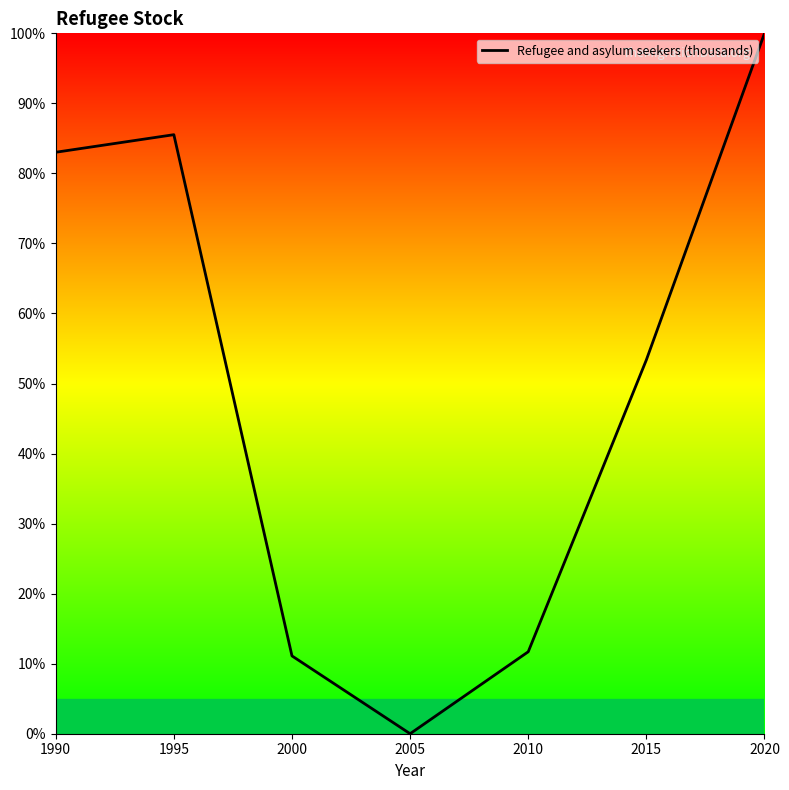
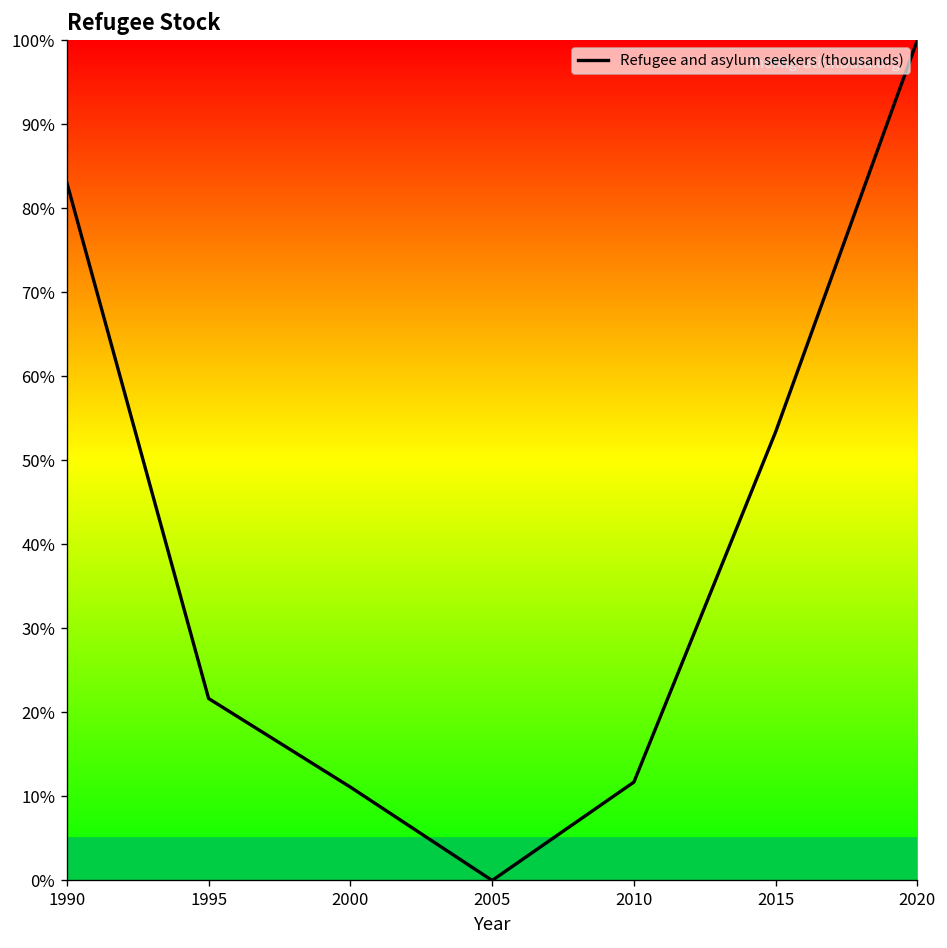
  {
    "1990": "83%",
-   "1995": "86%",
+   "1995": "22%",
    "2000": "11%",
    "2010": "12%",
    "2015": "53%",
    "2020": "100%"
  }
